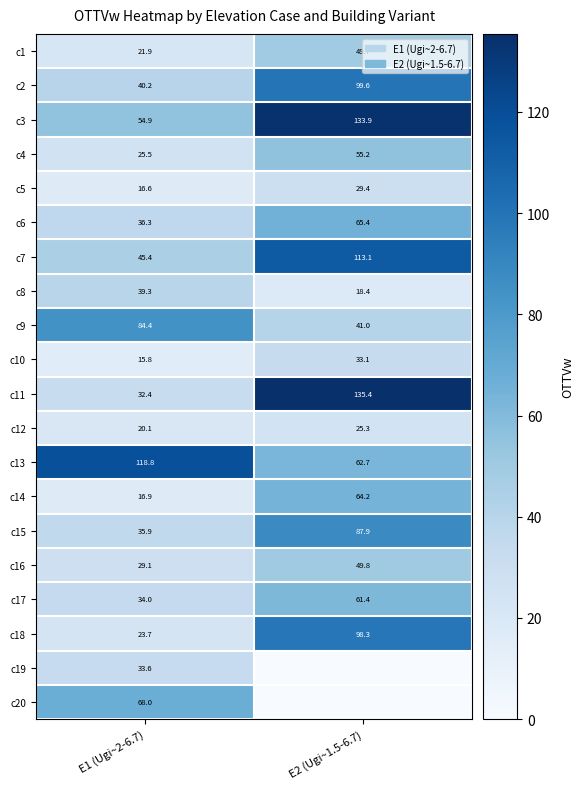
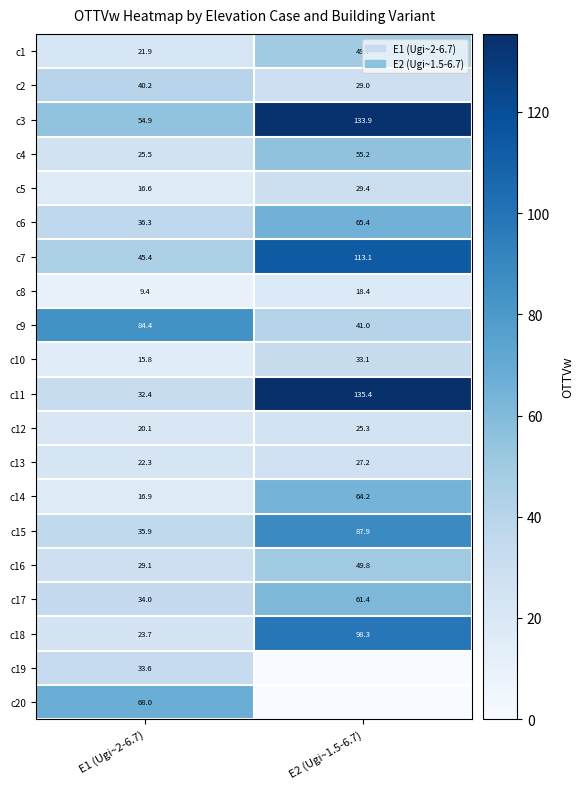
  {
    "c1": {
      "E1 (Ugi~2-6.7)": 21.9
    },
    "c2": {
      "E1 (Ugi~2-6.7)": 40.2,
-     "E2 (Ugi~1.5-6.7)": 99.6
+     "E2 (Ugi~1.5-6.7)": 29.0
    },
    "c3": {
      "E1 (Ugi~2-6.7)": 54.9,
      "E2 (Ugi~1.5-6.7)": 133.9
    },
    "c4": {
      "E1 (Ugi~2-6.7)": 25.5,
      "E2 (Ugi~1.5-6.7)": 55.2
    },
    "c5": {
      "E1 (Ugi~2-6.7)": 16.6,
      "E2 (Ugi~1.5-6.7)": 29.4
    },
    "c6": {
      "E1 (Ugi~2-6.7)": 36.3,
      "E2 (Ugi~1.5-6.7)": 65.4
    },
    "c7": {
      "E1 (Ugi~2-6.7)": 45.4,
      "E2 (Ugi~1.5-6.7)": 113.1
    },
    "c8": {
-     "E1 (Ugi~2-6.7)": 39.3,
+     "E1 (Ugi~2-6.7)": 9.4,
      "E2 (Ugi~1.5-6.7)": 18.4
    },
    "c9": {
      "E1 (Ugi~2-6.7)": 84.4,
      "E2 (Ugi~1.5-6.7)": 41.0
    },
    "c10": {
      "E1 (Ugi~2-6.7)": 15.8,
      "E2 (Ugi~1.5-6.7)": 33.1
    },
    "c11": {
      "E1 (Ugi~2-6.7)": 32.4,
      "E2 (Ugi~1.5-6.7)": 135.4
    },
    "c12": {
      "E1 (Ugi~2-6.7)": 20.1,
      "E2 (Ugi~1.5-6.7)": 25.3
    },
    "c13": {
-     "E1 (Ugi~2-6.7)": 118.8,
-     "E2 (Ugi~1.5-6.7)": 62.7
+     "E1 (Ugi~2-6.7)": 22.3,
+     "E2 (Ugi~1.5-6.7)": 27.2
    },
    "c14": {
      "E1 (Ugi~2-6.7)": 16.9,
      "E2 (Ugi~1.5-6.7)": 64.2
    },
    "c15": {
      "E1 (Ugi~2-6.7)": 35.9,
      "E2 (Ugi~1.5-6.7)": 87.9
    },
    "c16": {
      "E1 (Ugi~2-6.7)": 29.1,
      "E2 (Ugi~1.5-6.7)": 49.8
    },
    "c17": {
      "E1 (Ugi~2-6.7)": 34.0,
      "E2 (Ugi~1.5-6.7)": 61.4
    },
    "c18": {
      "E1 (Ugi~2-6.7)": 23.7,
      "E2 (Ugi~1.5-6.7)": 98.3
    },
    "c19": {
      "E1 (Ugi~2-6.7)": 33.6
    },
    "c20": {
      "E1 (Ugi~2-6.7)": 68.0
    }
  }
